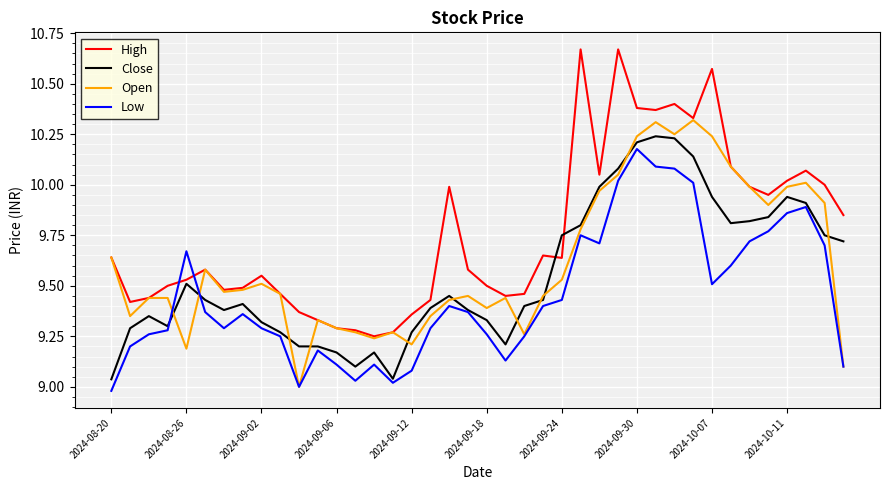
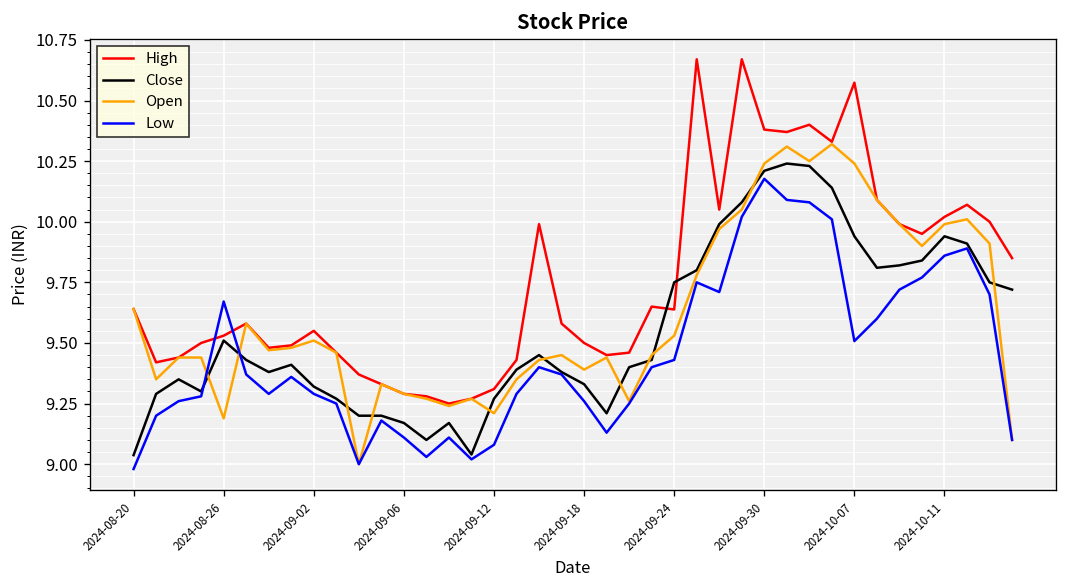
  {
    "High": {
      "2024-08-26": 9.53,
      "2024-09-02": 9.55,
-     "2024-09-12": 9.36,
+     "2024-09-12": 9.31,
      "2024-09-18": 9.50,
      "2024-09-24": 9.64,
      "2024-09-30": 10.38,
      "2024-10-07": 10.57,
      "2024-10-11": 10.02
    },
    "Close": {
      "2024-08-20": 9.04,
      "2024-08-26": 9.51,
      "2024-09-02": 9.32,
      "2024-09-06": 9.17,
      "2024-09-12": 9.27,
      "2024-09-18": 9.33,
      "2024-09-24": 9.75,
      "2024-09-30": 10.21,
      "2024-10-07": 9.94,
      "2024-10-11": 9.94
    },
    "Open": {
      "2024-08-26": 9.19,
      "2024-09-02": 9.51,
      "2024-09-12": 9.21,
      "2024-09-18": 9.39,
      "2024-09-24": 9.53,
      "2024-09-30": 10.24,
      "2024-10-07": 10.24,
      "2024-10-11": 9.99
    },
    "Low": {
      "2024-08-20": 8.98,
      "2024-08-26": 9.67,
      "2024-09-02": 9.29,
      "2024-09-06": 9.11,
      "2024-09-12": 9.08,
      "2024-09-18": 9.26,
      "2024-09-24": 9.43,
      "2024-09-30": 10.18,
      "2024-10-07": 9.51,
      "2024-10-11": 9.86
    }
  }
